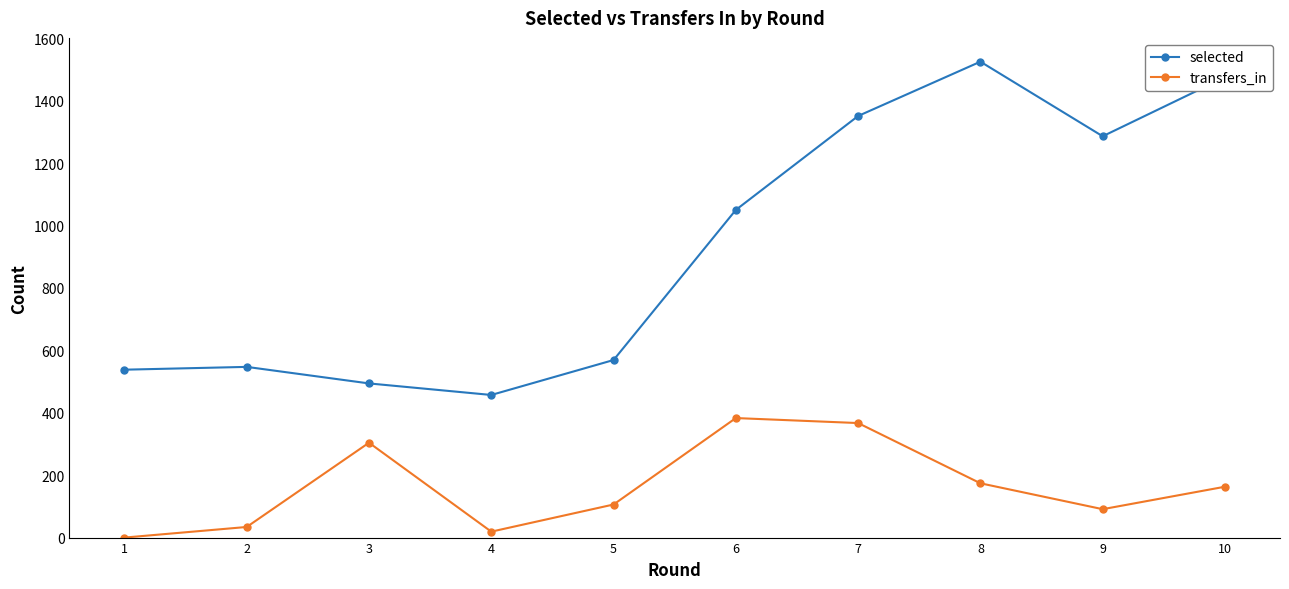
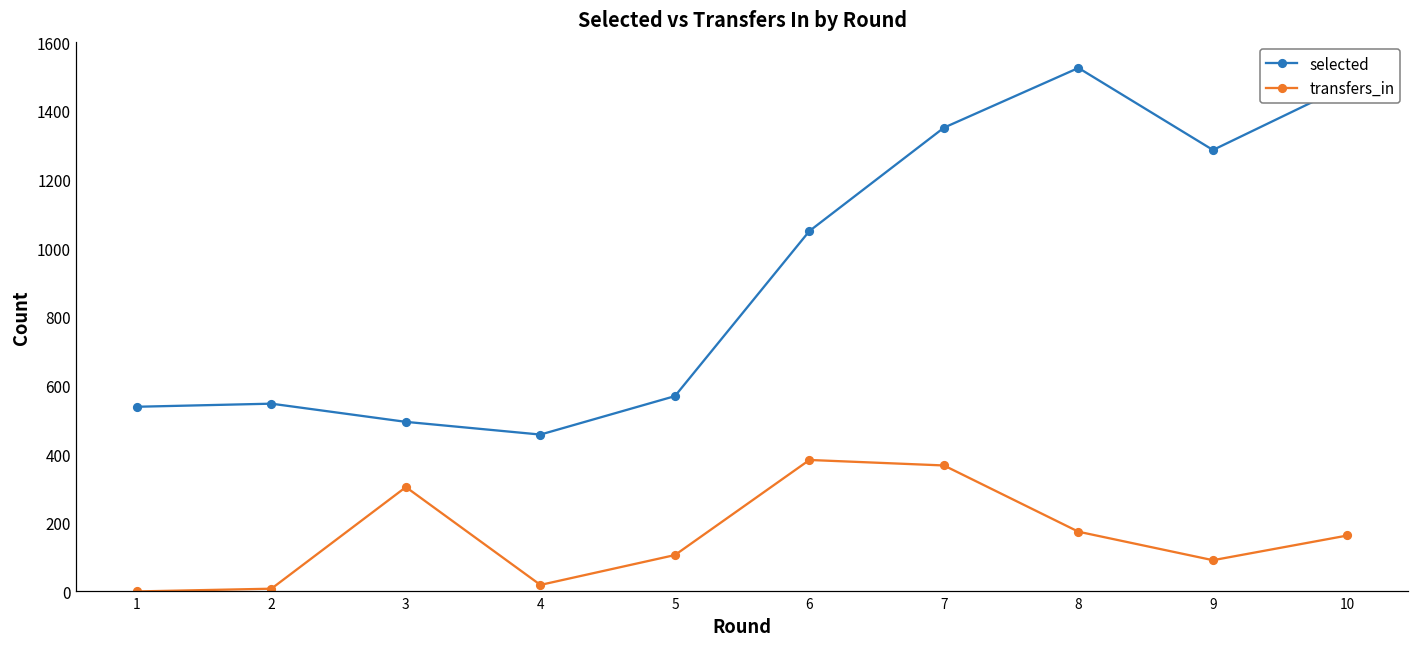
  {
    "selected": {
      "1": 540,
      "2": 550,
      "3": 490,
      "4": 460,
      "5": 570,
      "6": 1050,
      "7": 1350,
      "8": 1530,
      "9": 1290
    },
    "transfers_in": {
      "1": 0,
-     "2": 30,
+     "2": 10,
      "3": 300,
      "4": 20,
      "5": 110,
      "6": 380,
      "7": 370,
      "8": 170,
      "9": 90,
      "10": 160
    }
  }
